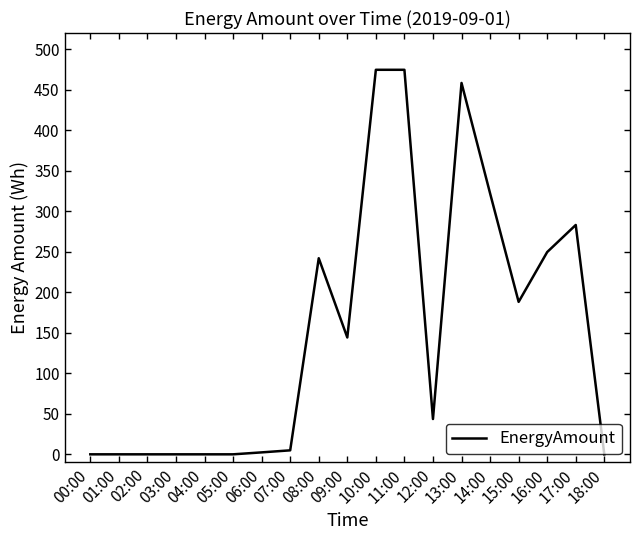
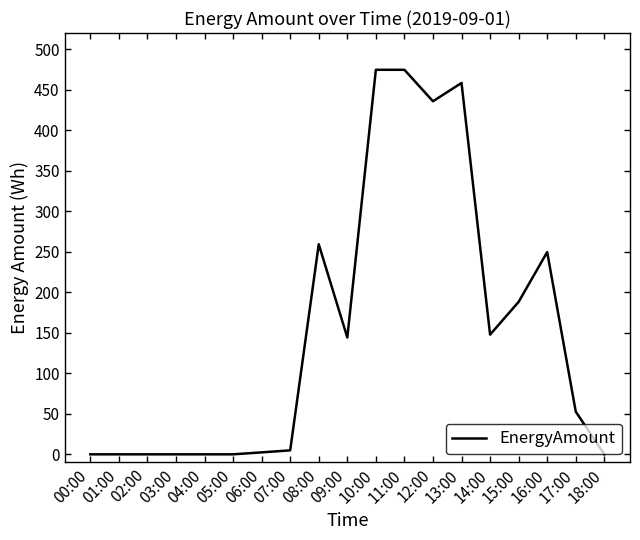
  {
    "00:00": 0,
    "01:00": 0,
    "02:00": 0,
    "03:00": 0,
    "04:00": 0,
    "05:00": 0,
    "06:00": 0,
    "07:00": 0,
-   "08:00": 240,
+   "08:00": 260,
    "09:00": 140,
    "10:00": 470,
    "11:00": 470,
-   "12:00": 40,
+   "12:00": 440,
    "13:00": 460,
-   "14:00": 320,
+   "14:00": 150,
    "15:00": 190,
    "16:00": 250,
-   "17:00": 280,
+   "17:00": 50,
    "18:00": 0
  }
